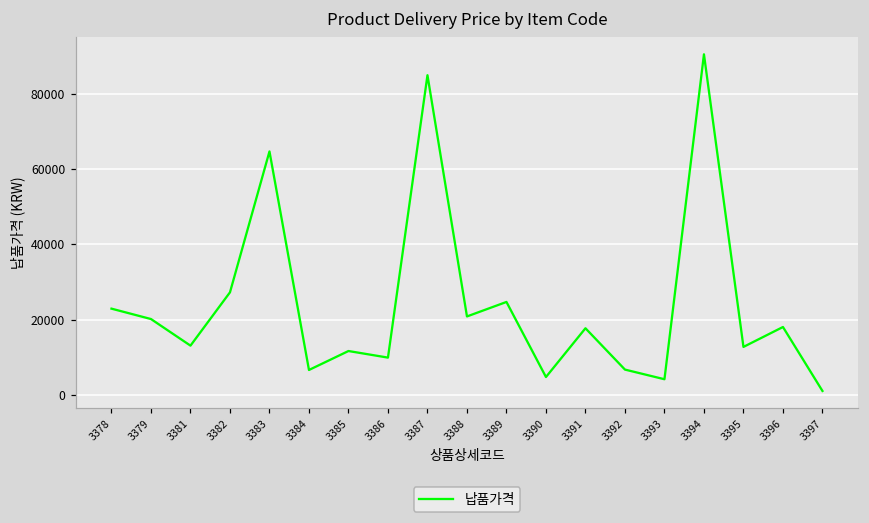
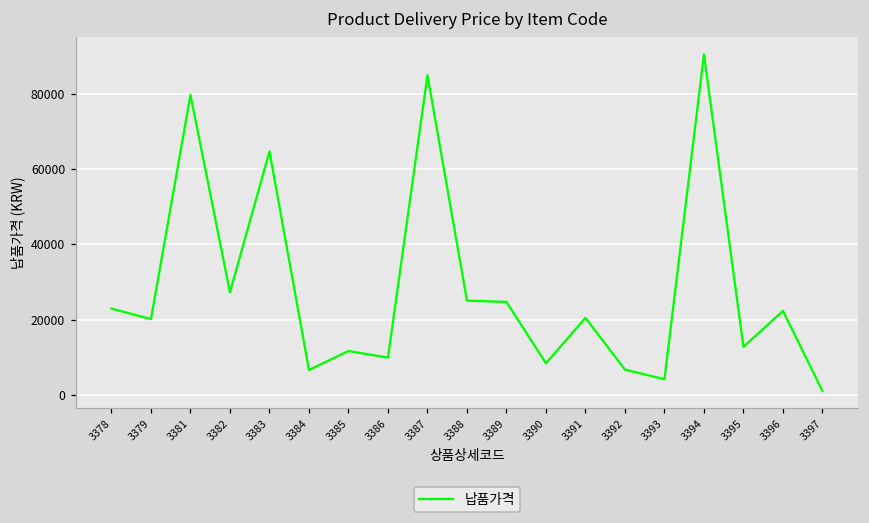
  {
    "3378": 23000,
    "3379": 20000,
-   "3381": 13000,
+   "3381": 80000,
    "3382": 27000,
    "3383": 65000,
    "3384": 7000,
    "3385": 12000,
    "3386": 10000,
    "3387": 85000,
-   "3388": 21000,
+   "3388": 25000,
    "3389": 25000,
-   "3390": 5000,
-   "3391": 18000,
+   "3390": 8000,
+   "3391": 20000,
    "3392": 7000,
    "3393": 4000,
    "3394": 91000,
    "3395": 13000,
-   "3396": 18000,
+   "3396": 22000,
    "3397": 1000
  }
